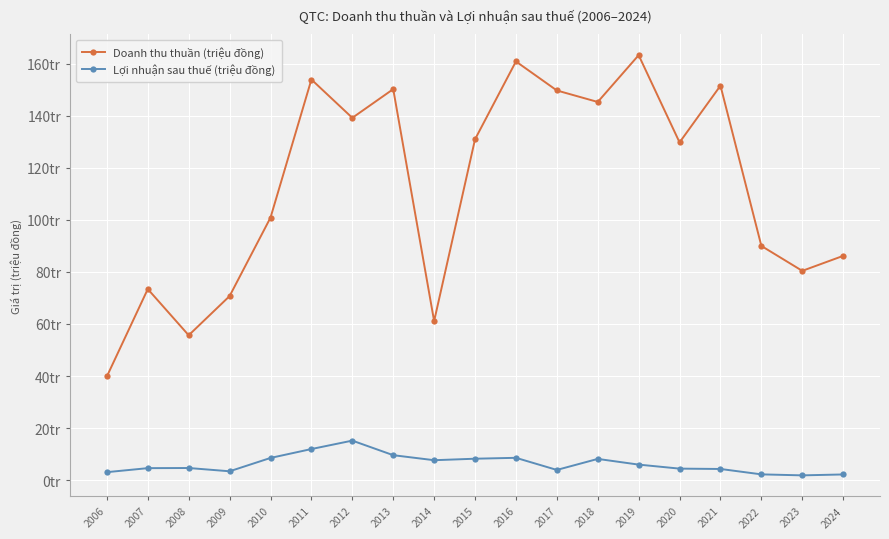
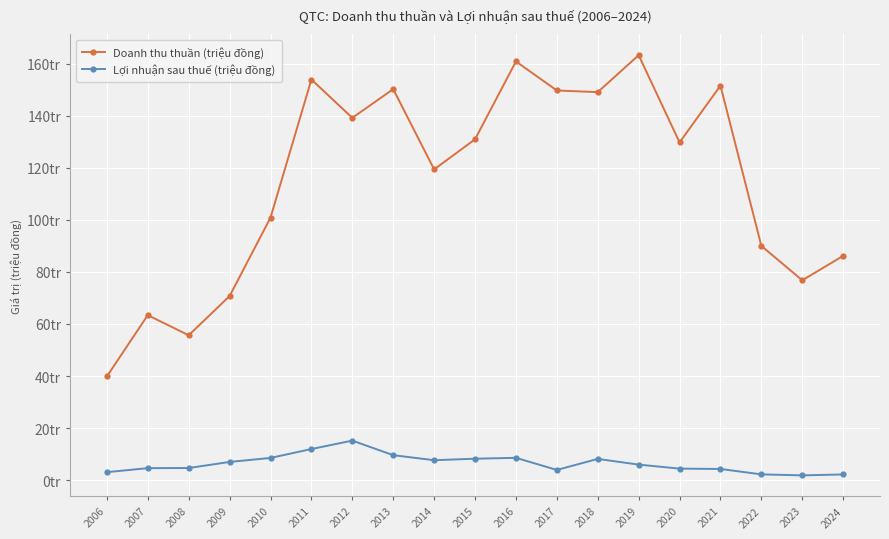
  {
    "Doanh thu thuần (triệu đồng)": {
      "2006": "40tr",
-     "2007": "73tr",
+     "2007": "63tr",
      "2008": "56tr",
      "2009": "71tr",
      "2010": "101tr",
      "2011": "154tr",
      "2012": "139tr",
      "2013": "150tr",
-     "2014": "61tr",
+     "2014": "119tr",
      "2015": "131tr",
      "2016": "161tr",
      "2017": "150tr",
-     "2018": "145tr",
+     "2018": "149tr",
      "2019": "163tr",
      "2020": "130tr",
      "2021": "152tr",
      "2022": "90tr",
-     "2023": "80tr",
+     "2023": "77tr",
      "2024": "86tr"
    },
    "Lợi nhuận sau thuế (triệu đồng)": {
      "2006": "3tr",
      "2007": "5tr",
      "2008": "5tr",
-     "2009": "3tr",
+     "2009": "7tr",
      "2010": "9tr",
      "2011": "12tr",
      "2012": "15tr",
      "2013": "10tr",
      "2014": "8tr",
      "2015": "8tr",
      "2016": "9tr",
      "2017": "4tr",
      "2018": "8tr",
      "2019": "6tr",
      "2020": "4tr",
      "2021": "4tr",
      "2022": "2tr",
      "2023": "2tr",
      "2024": "2tr"
    }
  }
